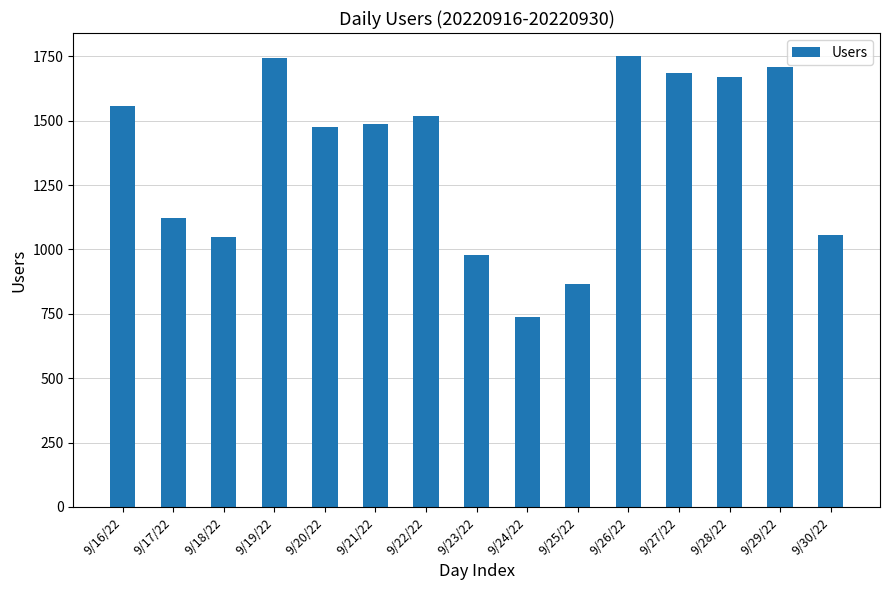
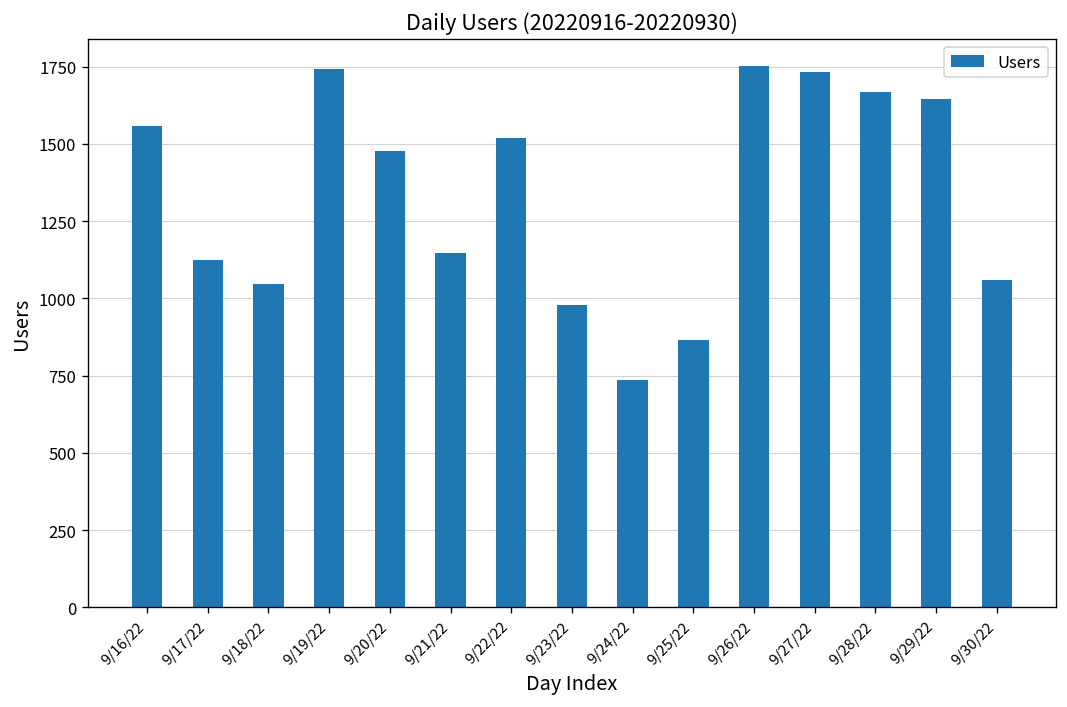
  {
    "9/16/22": 1560,
    "9/17/22": 1120,
    "9/18/22": 1050,
    "9/19/22": 1740,
    "9/20/22": 1480,
-   "9/21/22": 1490,
+   "9/21/22": 1150,
    "9/22/22": 1520,
    "9/23/22": 980,
    "9/24/22": 740,
    "9/25/22": 870,
    "9/26/22": 1750,
-   "9/27/22": 1690,
+   "9/27/22": 1730,
    "9/28/22": 1670,
-   "9/29/22": 1710,
+   "9/29/22": 1650,
    "9/30/22": 1060
  }
